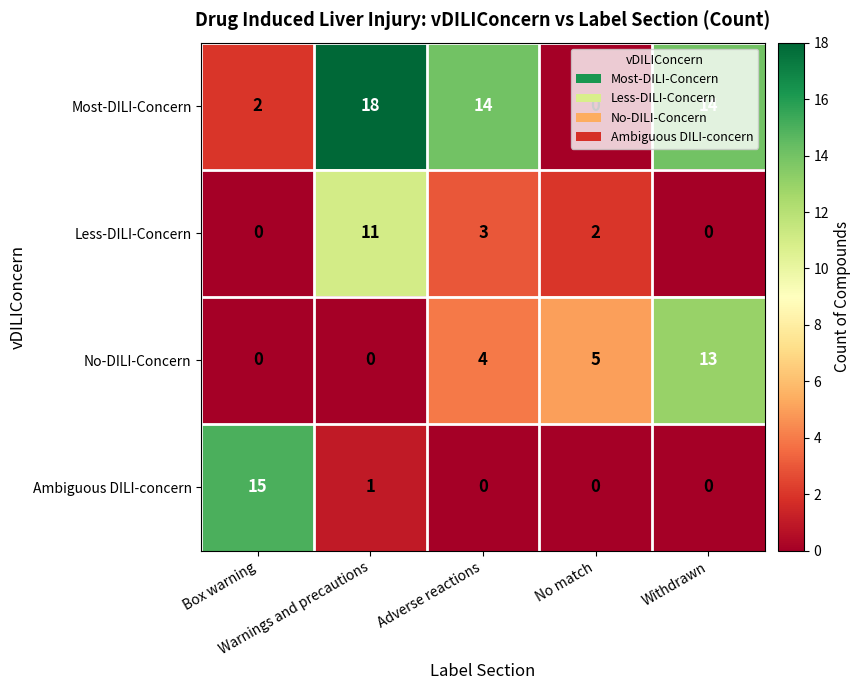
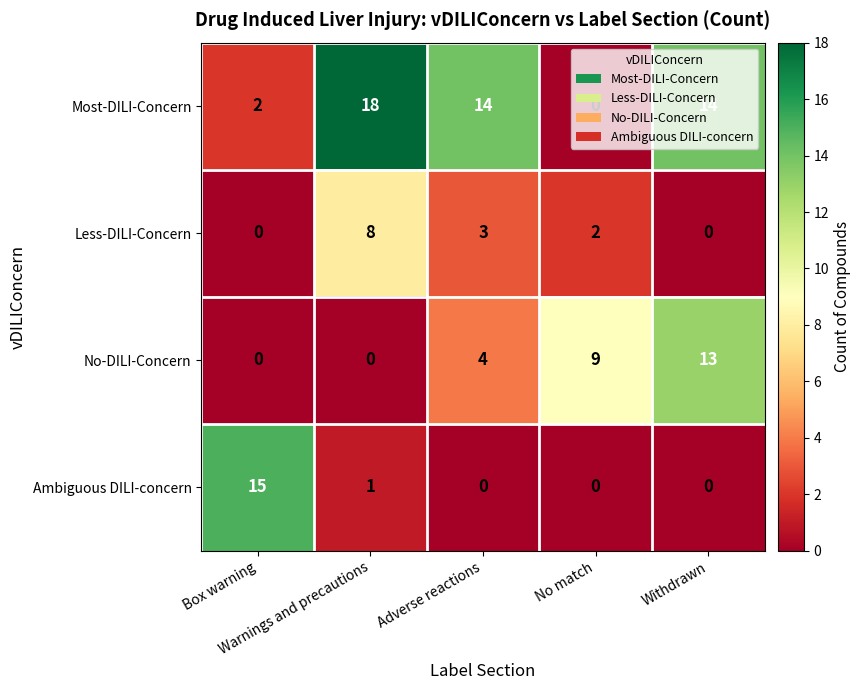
  {
    "Most-DILI-Concern": {
      "Box warning": 2,
      "Warnings and precautions": 18,
      "Adverse reactions": 14
    },
    "Less-DILI-Concern": {
      "Box warning": 0,
-     "Warnings and precautions": 11,
+     "Warnings and precautions": 8,
      "Adverse reactions": 3,
      "No match": 2,
      "Withdrawn": 0
    },
    "No-DILI-Concern": {
      "Box warning": 0,
      "Warnings and precautions": 0,
      "Adverse reactions": 4,
-     "No match": 5,
+     "No match": 9,
      "Withdrawn": 13
    },
    "Ambiguous DILI-concern": {
      "Box warning": 15,
      "Warnings and precautions": 1,
      "Adverse reactions": 0,
      "No match": 0,
      "Withdrawn": 0
    }
  }
